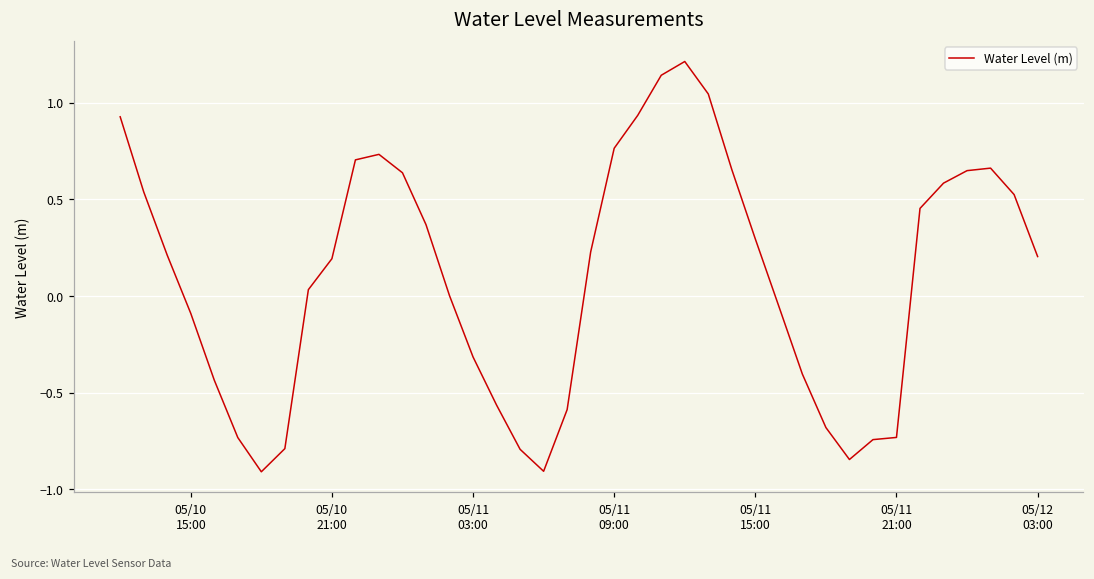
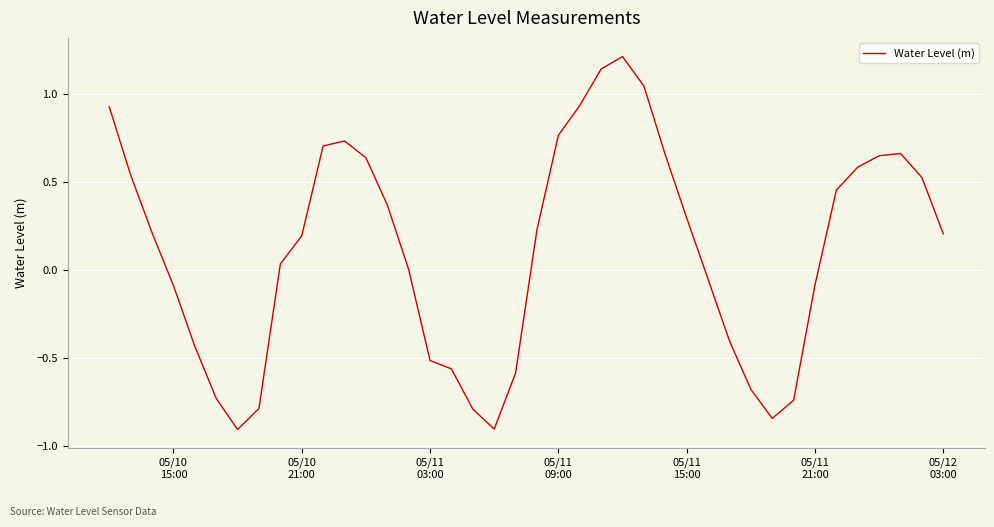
  {
    "05/10 15:00": -0.09,
    "05/10 21:00": 0.19,
-   "05/11 03:00": -0.32,
+   "05/11 03:00": -0.52,
    "05/11 09:00": 0.76,
    "05/11 15:00": 0.30,
-   "05/11 21:00": -0.73,
+   "05/11 21:00": -0.09,
    "05/12 03:00": 0.20
  }
